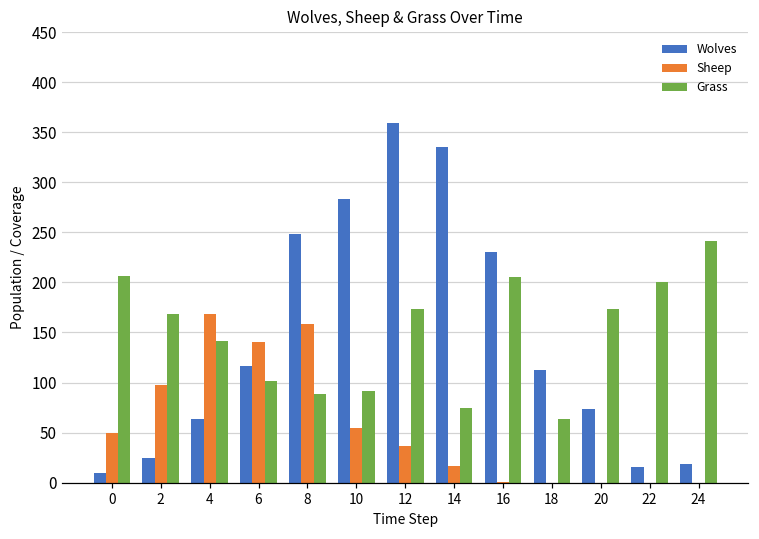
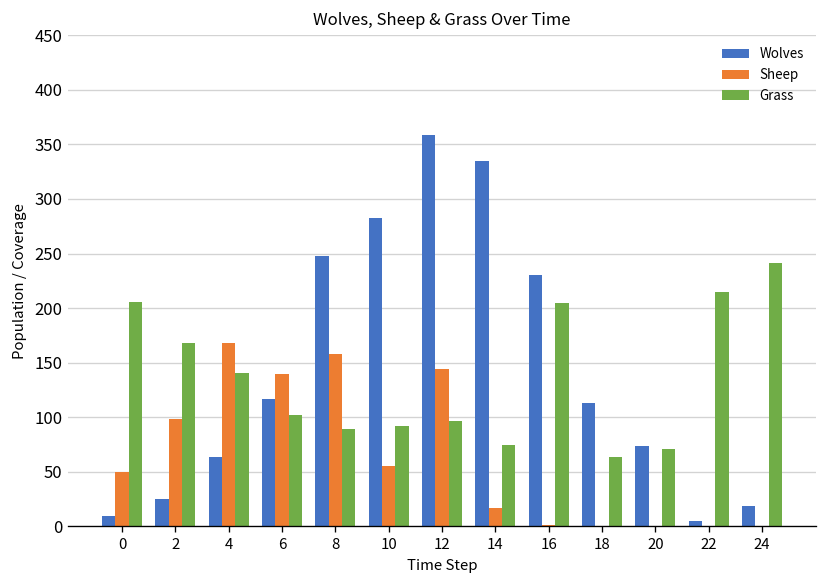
  {
    "Wolves": {
      "0": 10,
      "2": 30,
      "4": 60,
      "6": 120,
      "8": 250,
      "10": 280,
      "12": 360,
      "14": 340,
      "16": 230,
      "18": 110,
      "20": 70,
-     "22": 20,
+     "22": 10,
      "24": 20
    },
    "Sheep": {
      "0": 50,
      "2": 100,
      "4": 170,
      "6": 140,
      "8": 160,
      "10": 60,
-     "12": 40,
+     "12": 140,
      "14": 20,
      "18": 0,
      "20": 0,
      "22": 0,
      "24": 0
    },
    "Grass": {
      "0": 210,
      "2": 170,
      "4": 140,
      "6": 100,
      "8": 90,
      "10": 90,
-     "12": 170,
+     "12": 100,
      "14": 80,
      "16": 210,
      "18": 60,
-     "20": 170,
-     "22": 200,
+     "20": 70,
+     "22": 220,
      "24": 240
    }
  }
